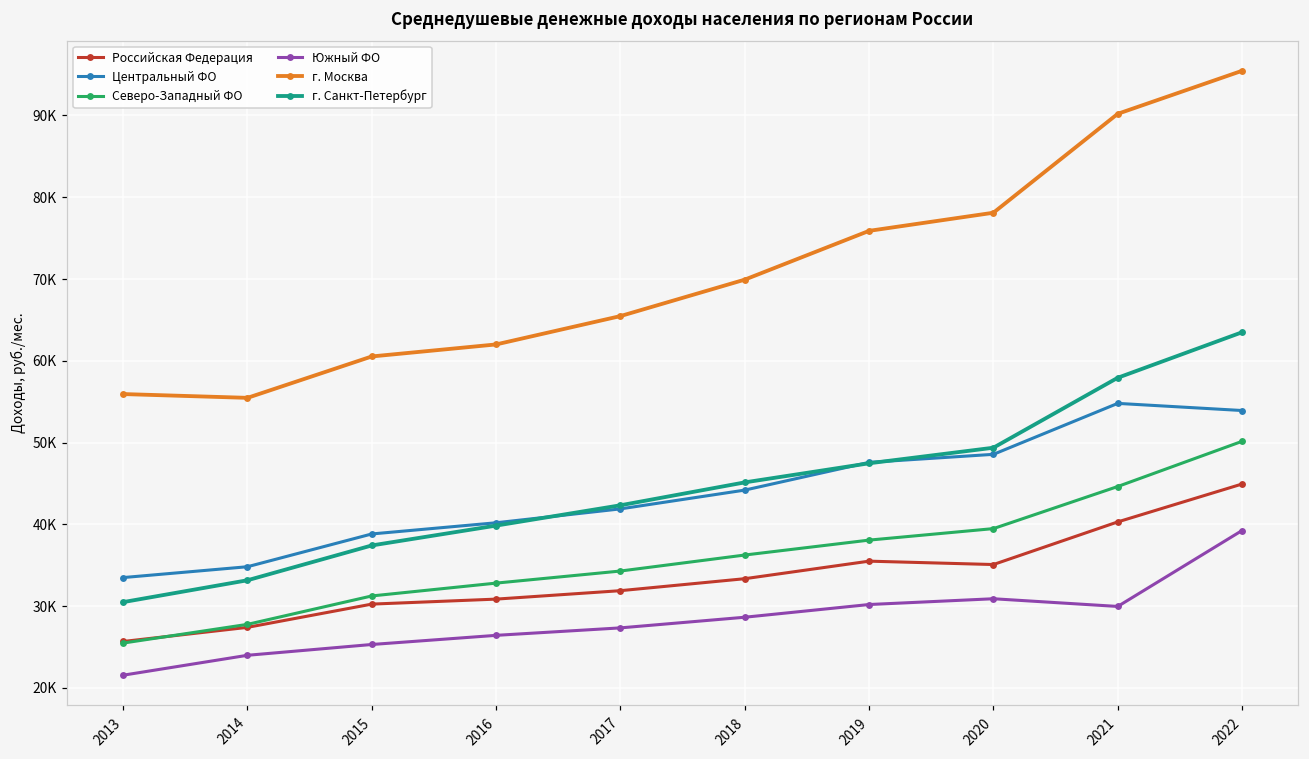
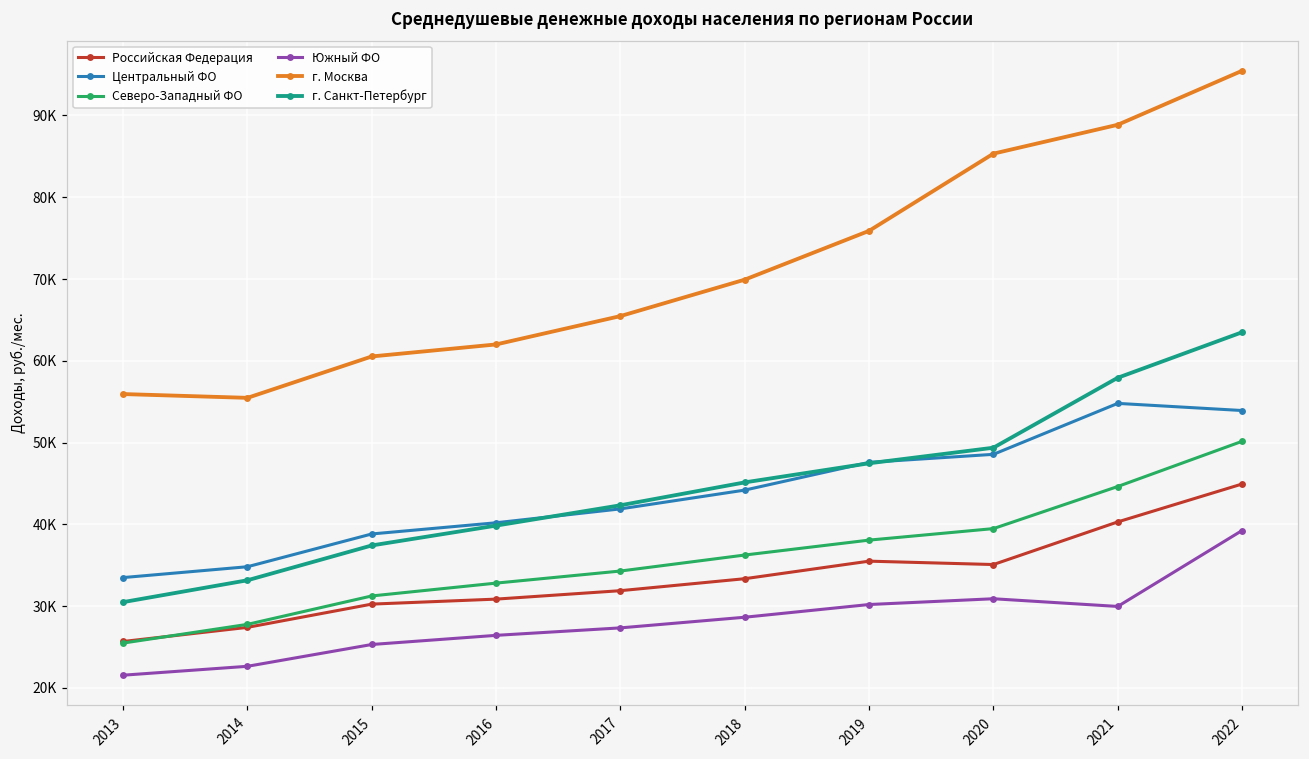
  {
    "Российская Федерация": {
      "2014": 27000,
      "2015": 30000,
      "2016": 31000,
      "2017": 32000,
      "2018": 33000,
      "2019": 36000,
      "2020": 35000,
      "2021": 40000,
      "2022": 45000
    },
    "Центральный ФО": {
      "2013": 33000,
      "2014": 35000,
      "2015": 39000,
      "2016": 40000,
      "2017": 42000,
      "2018": 44000,
      "2020": 49000,
      "2021": 55000,
      "2022": 54000
    },
    "Южный ФО": {
      "2013": 22000,
-     "2014": 24000,
+     "2014": 23000,
      "2015": 25000,
      "2016": 26000,
      "2017": 27000,
      "2018": 29000,
      "2019": 30000,
      "2020": 31000,
      "2021": 30000,
      "2022": 39000
    },
    "г. Москва": {
      "2013": 56000,
      "2014": 55000,
      "2015": 61000,
      "2016": 62000,
      "2017": 65000,
      "2018": 70000,
      "2019": 76000,
-     "2020": 78000,
-     "2021": 90000,
+     "2020": 85000,
+     "2021": 89000,
      "2022": 95000
    }
  }
